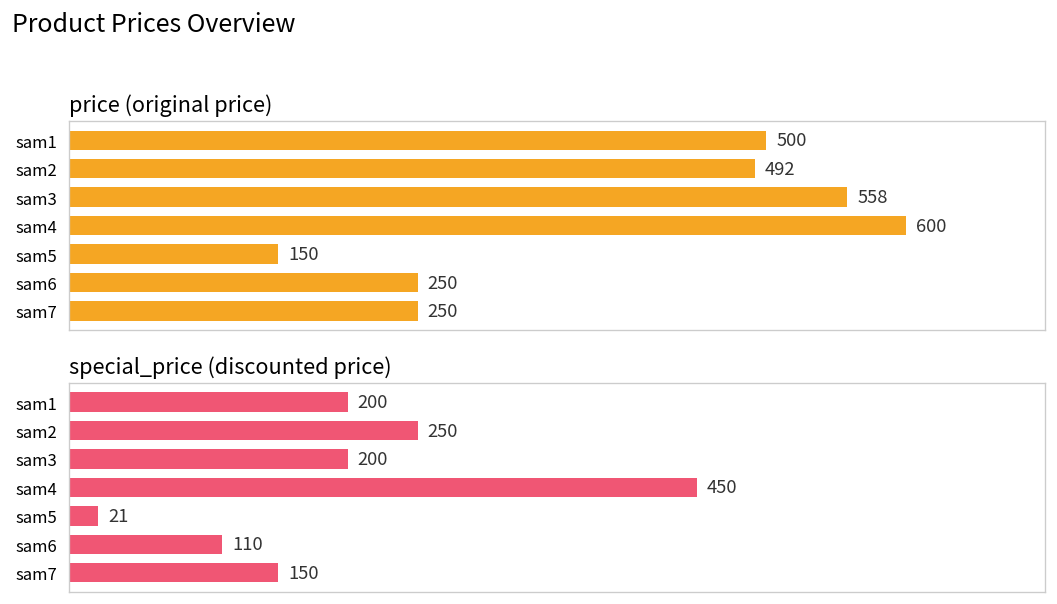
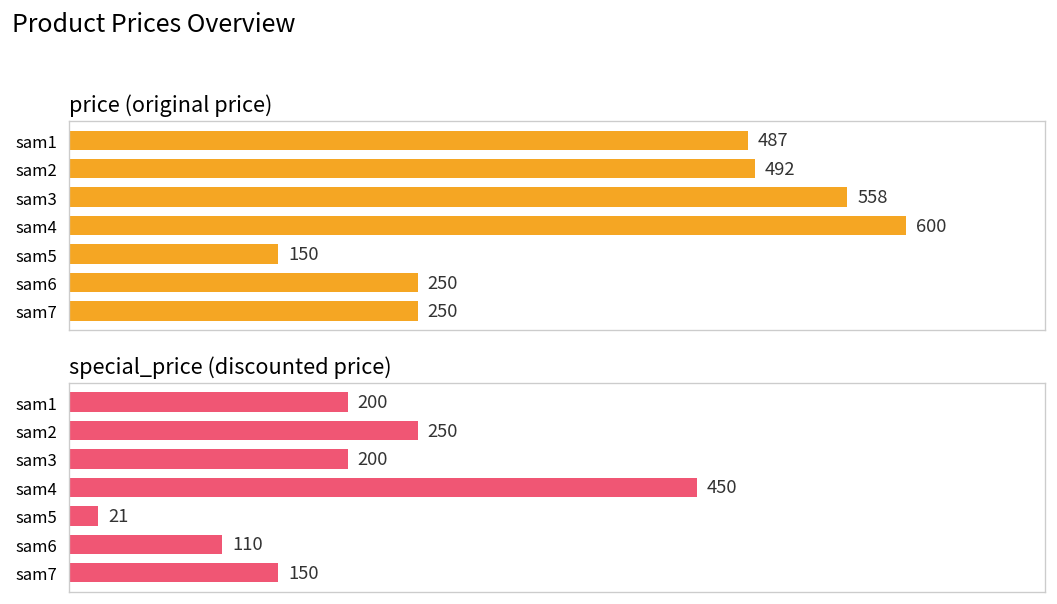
  {
    "price (original price)": {
-     "sam1": 500,
+     "sam1": 487,
      "sam2": 492,
      "sam3": 558,
      "sam4": 600,
      "sam5": 150,
      "sam6": 250,
      "sam7": 250
    },
    "special_price (discounted price)": {
      "sam1": 200,
      "sam2": 250,
      "sam3": 200,
      "sam4": 450,
      "sam5": 21,
      "sam6": 110,
      "sam7": 150
    }
  }
